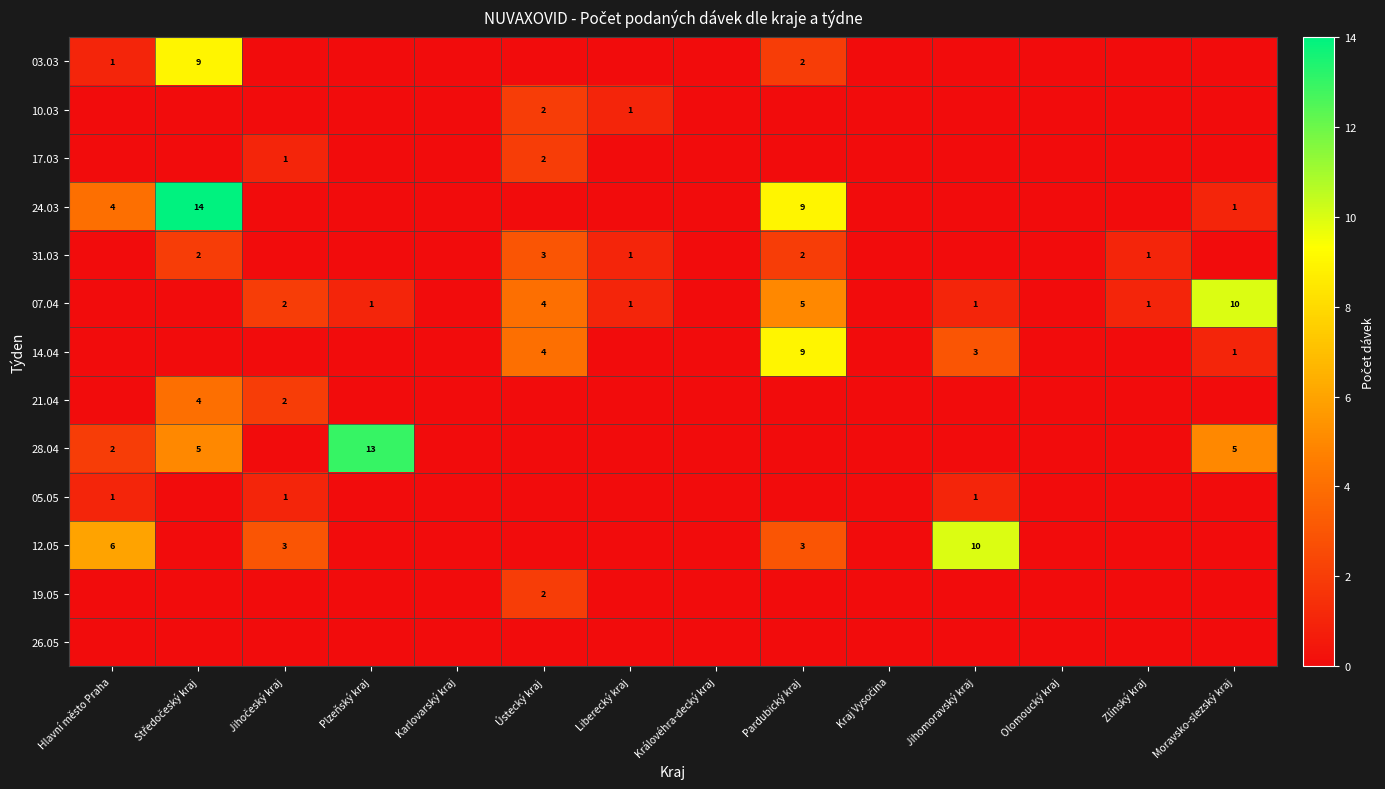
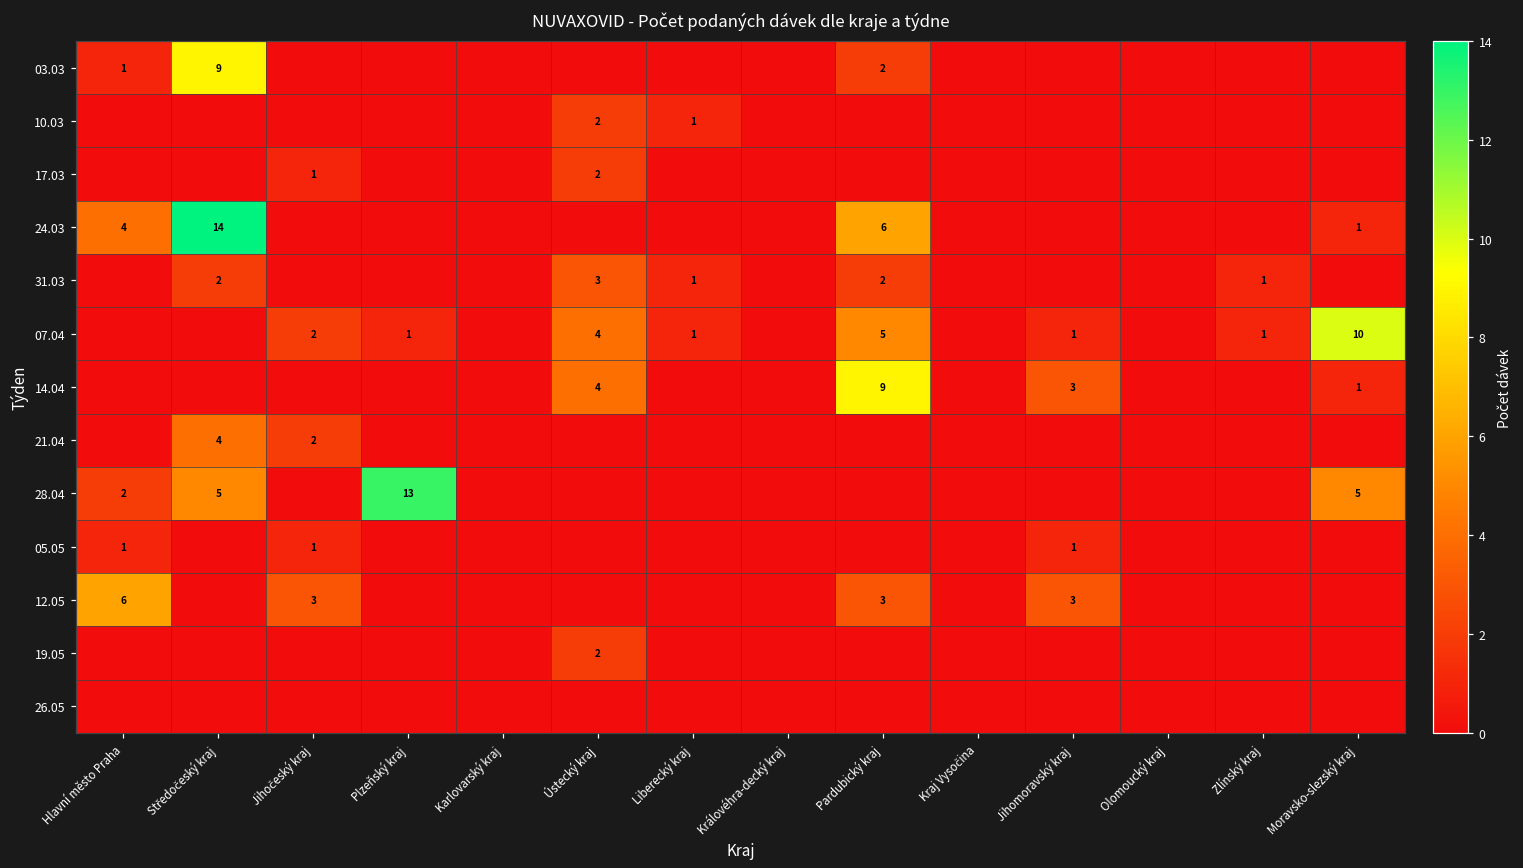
  {
    "03.03": {
      "Hlavní město Praha": 1,
      "Středočeský kraj": 9,
      "Pardubický kraj": 2
    },
    "10.03": {
      "Ústecký kraj": 2,
      "Liberecký kraj": 1
    },
    "17.03": {
      "Jihočeský kraj": 1,
      "Ústecký kraj": 2
    },
    "24.03": {
      "Hlavní město Praha": 4,
      "Středočeský kraj": 14,
-     "Pardubický kraj": 9,
+     "Pardubický kraj": 6,
      "Moravsko-slezský kraj": 1
    },
    "31.03": {
      "Středočeský kraj": 2,
      "Ústecký kraj": 3,
      "Liberecký kraj": 1,
      "Pardubický kraj": 2,
      "Zlínský kraj": 1
    },
    "07.04": {
      "Jihočeský kraj": 2,
      "Plzeňský kraj": 1,
      "Ústecký kraj": 4,
      "Liberecký kraj": 1,
      "Pardubický kraj": 5,
      "Jihomoravský kraj": 1,
      "Zlínský kraj": 1,
      "Moravsko-slezský kraj": 10
    },
    "14.04": {
      "Ústecký kraj": 4,
      "Pardubický kraj": 9,
      "Jihomoravský kraj": 3,
      "Moravsko-slezský kraj": 1
    },
    "21.04": {
      "Středočeský kraj": 4,
      "Jihočeský kraj": 2
    },
    "28.04": {
      "Hlavní město Praha": 2,
      "Středočeský kraj": 5,
      "Plzeňský kraj": 13,
      "Moravsko-slezský kraj": 5
    },
    "05.05": {
      "Hlavní město Praha": 1,
      "Jihočeský kraj": 1,
      "Jihomoravský kraj": 1
    },
    "12.05": {
      "Hlavní město Praha": 6,
      "Jihočeský kraj": 3,
      "Pardubický kraj": 3,
-     "Jihomoravský kraj": 10
+     "Jihomoravský kraj": 3
    },
    "19.05": {
      "Ústecký kraj": 2
    }
  }
